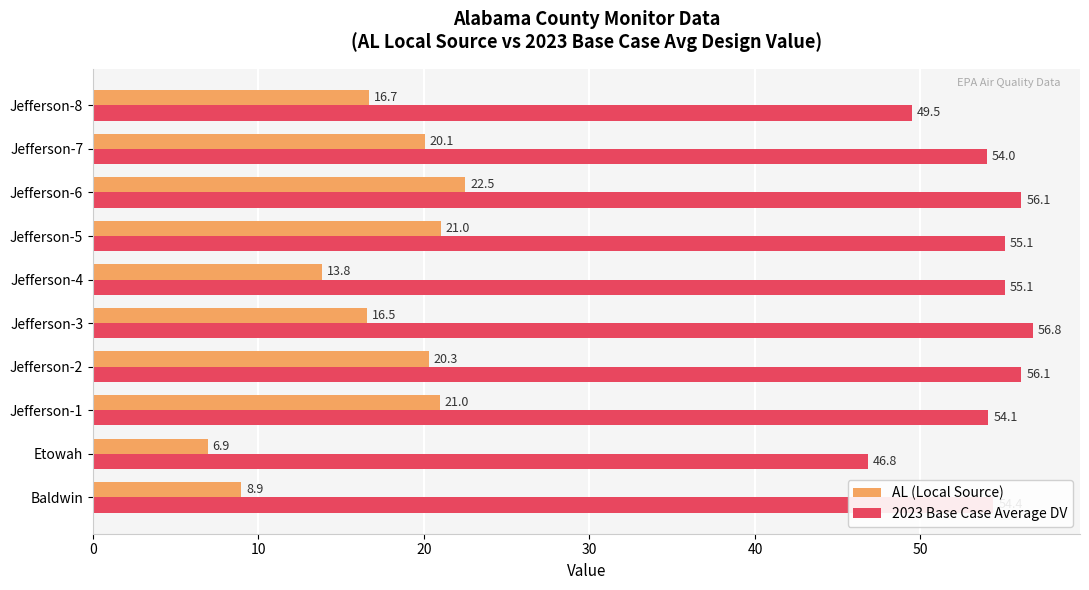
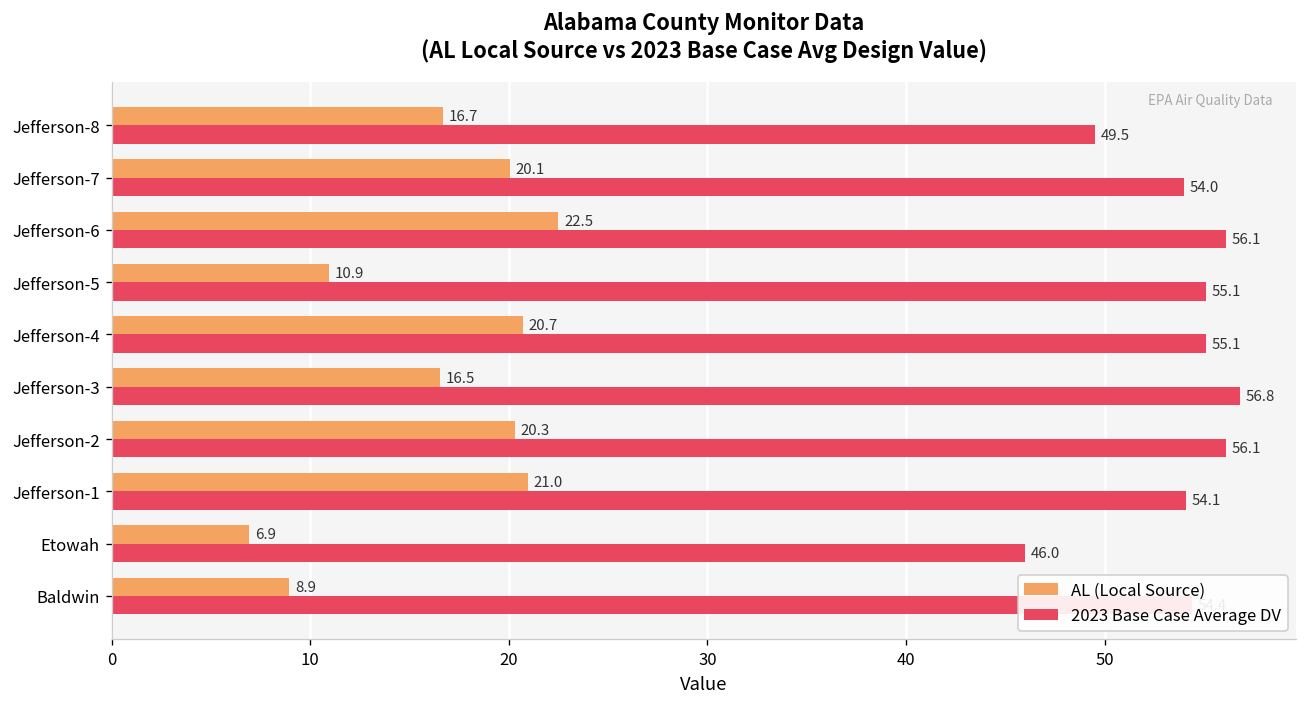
  {
    "AL (Local Source)": {
      "Jefferson-8": 16.7,
      "Jefferson-7": 20.1,
      "Jefferson-6": 22.5,
-     "Jefferson-5": 21.0,
-     "Jefferson-4": 13.8,
+     "Jefferson-5": 10.9,
+     "Jefferson-4": 20.7,
      "Jefferson-3": 16.5,
      "Jefferson-2": 20.3,
      "Jefferson-1": 21.0,
      "Etowah": 6.9,
      "Baldwin": 8.9
    },
    "2023 Base Case Average DV": {
      "Jefferson-8": 49.5,
      "Jefferson-7": 54.0,
      "Jefferson-6": 56.1,
      "Jefferson-5": 55.1,
      "Jefferson-4": 55.1,
      "Jefferson-3": 56.8,
      "Jefferson-2": 56.1,
      "Jefferson-1": 54.1,
-     "Etowah": 46.8
+     "Etowah": 46.0
    }
  }
